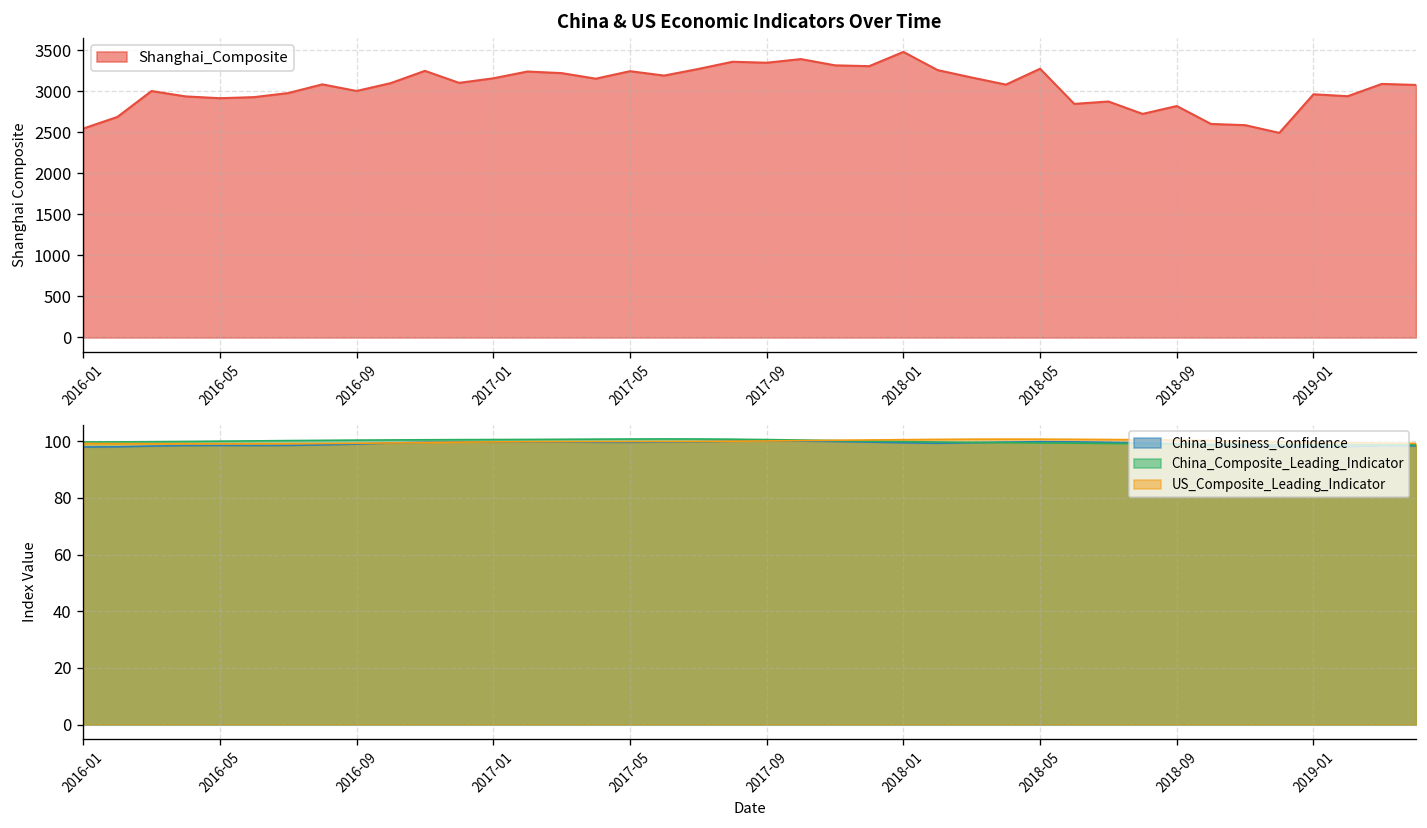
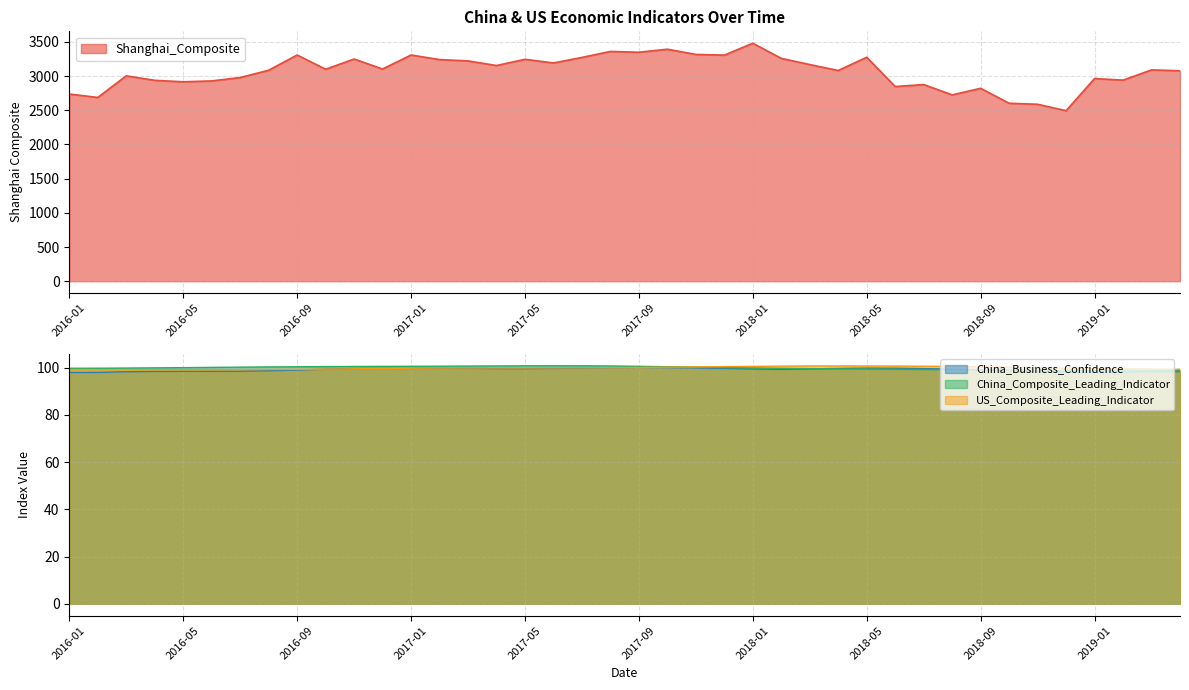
  {
    "China & US Economic Indicators Over Time": {
-     "2016-01": 2500,
+     "2016-01": 2700,
      "2016-05": 2900,
-     "2016-09": 3000,
-     "2017-01": 3200,
+     "2016-09": 3300,
+     "2017-01": 3300,
      "2017-05": 3200,
      "2017-09": 3300,
      "2018-01": 3500,
      "2018-05": 3300,
      "2018-09": 2800,
      "2019-01": 3000
    }
  }
